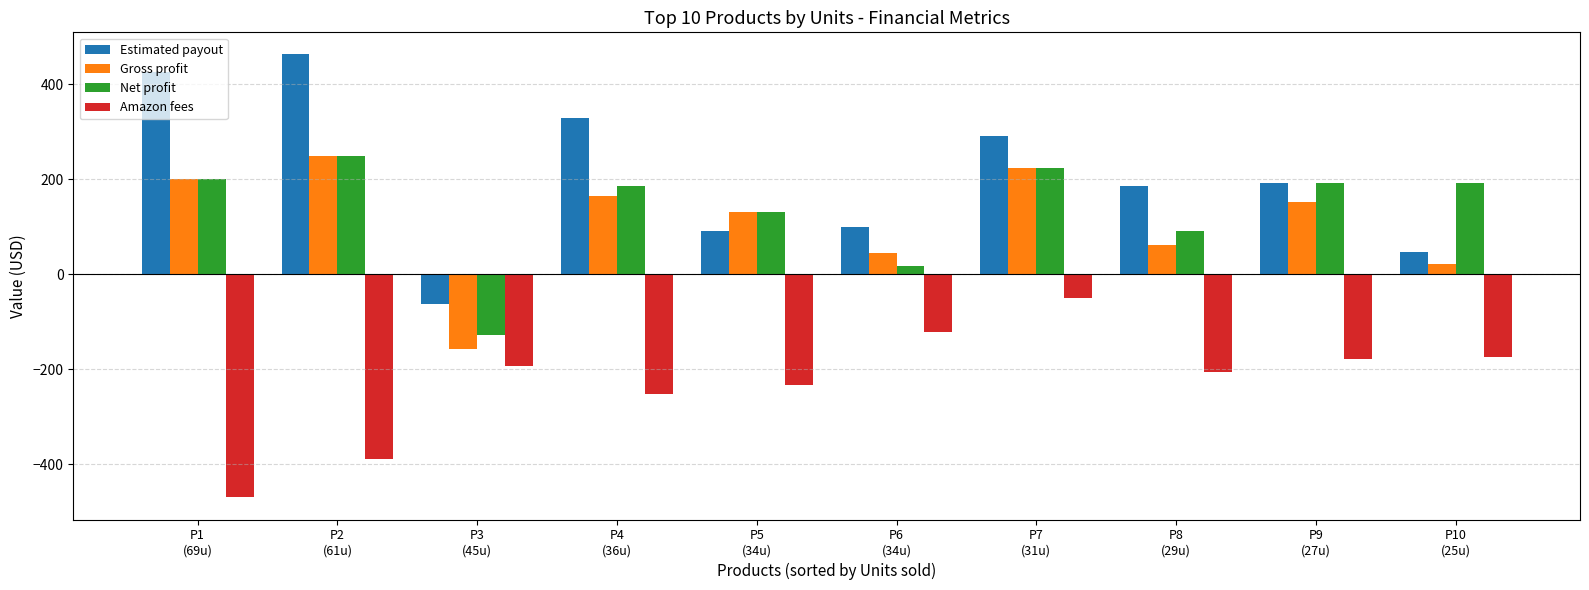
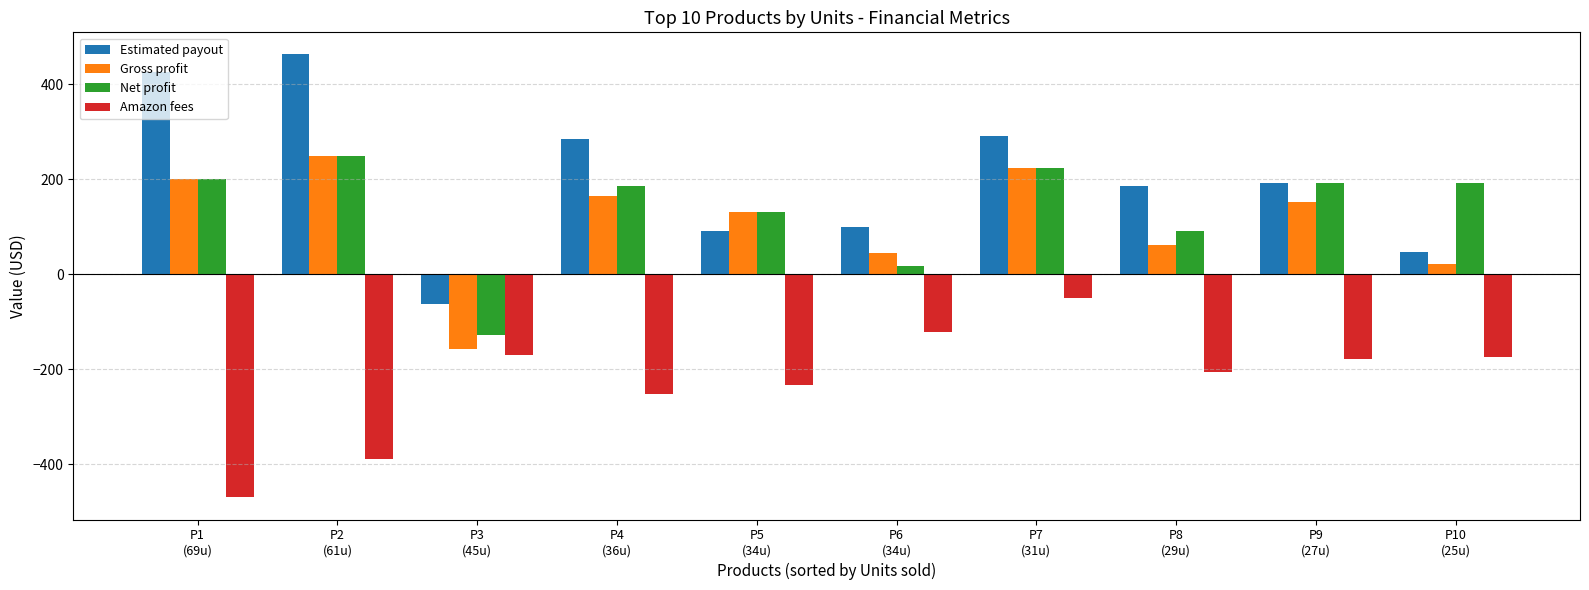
  {
    "Estimated payout": {
      "P2 (61u)": 460,
      "P3 (45u)": -60,
-     "P4 (36u)": 330,
+     "P4 (36u)": 280,
      "P5 (34u)": 90,
      "P6 (34u)": 100,
      "P7 (31u)": 290,
      "P8 (29u)": 190,
      "P9 (27u)": 190,
      "P10 (25u)": 50
    },
    "Gross profit": {
      "P1 (69u)": 200,
      "P2 (61u)": 250,
      "P3 (45u)": -160,
      "P4 (36u)": 170,
      "P5 (34u)": 130,
      "P6 (34u)": 50,
      "P7 (31u)": 220,
      "P8 (29u)": 60,
      "P9 (27u)": 150,
      "P10 (25u)": 20
    },
    "Net profit": {
      "P1 (69u)": 200,
      "P2 (61u)": 250,
      "P3 (45u)": -130,
      "P4 (36u)": 190,
      "P5 (34u)": 130,
      "P6 (34u)": 20,
      "P7 (31u)": 220,
      "P8 (29u)": 90,
      "P9 (27u)": 190,
      "P10 (25u)": 190
    },
    "Amazon fees": {
      "P1 (69u)": -470,
      "P2 (61u)": -390,
-     "P3 (45u)": -190,
+     "P3 (45u)": -170,
      "P4 (36u)": -250,
      "P5 (34u)": -230,
      "P6 (34u)": -120,
      "P7 (31u)": -50,
      "P8 (29u)": -210,
      "P9 (27u)": -180,
      "P10 (25u)": -180
    }
  }
